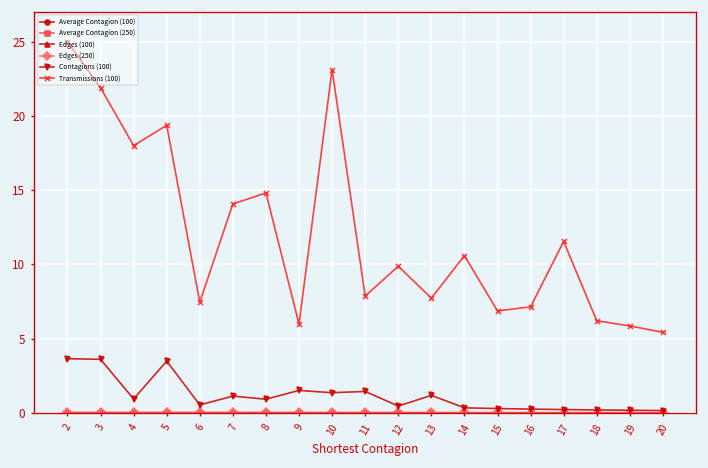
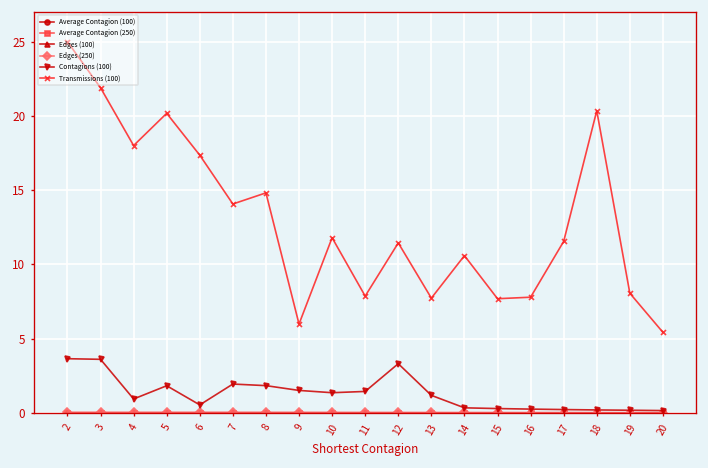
  {
    "Edges (250)": {
      "9": 0.0,
      "10": 0.0,
      "11": 0.0,
      "12": 0.0,
      "13": 0.0,
      "14": 0.0,
      "15": 0.0,
      "16": 0.0,
      "17": 0.0
    },
    "Contagions (100)": {
      "2": 3.7,
      "3": 3.6,
      "4": 0.9,
-     "5": 3.5,
+     "5": 1.8,
      "6": 0.5,
-     "7": 1.1,
-     "8": 0.9,
+     "7": 2.0,
+     "8": 1.8,
      "9": 1.5,
      "10": 1.4,
      "11": 1.5,
-     "12": 0.5,
+     "12": 3.3,
      "13": 1.2,
      "14": 0.3,
      "15": 0.3,
      "16": 0.3
    },
    "Transmissions (100)": {
      "3": 21.9,
      "4": 18.0,
-     "5": 19.4,
-     "6": 7.5,
+     "5": 20.2,
+     "6": 17.4,
      "7": 14.1,
      "8": 14.8,
      "9": 6.0,
-     "10": 23.1,
+     "10": 11.8,
      "11": 7.9,
-     "12": 9.9,
+     "12": 11.5,
      "13": 7.7,
      "14": 10.6,
-     "15": 6.9,
-     "16": 7.1,
+     "15": 7.7,
+     "16": 7.8,
      "17": 11.6,
-     "18": 6.2,
-     "19": 5.9,
+     "18": 20.3,
+     "19": 8.1,
      "20": 5.4
    }
  }
